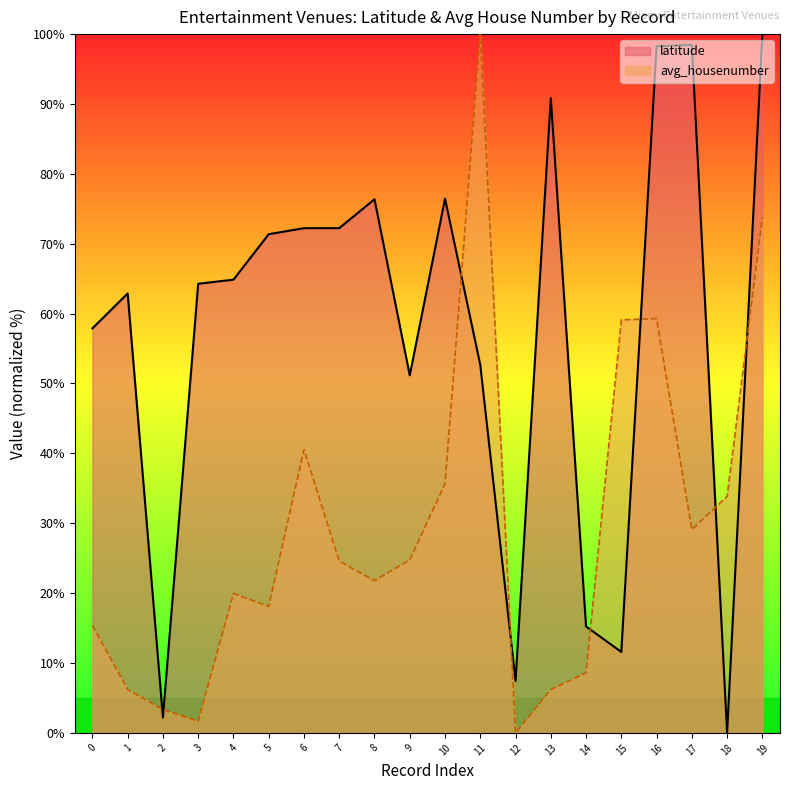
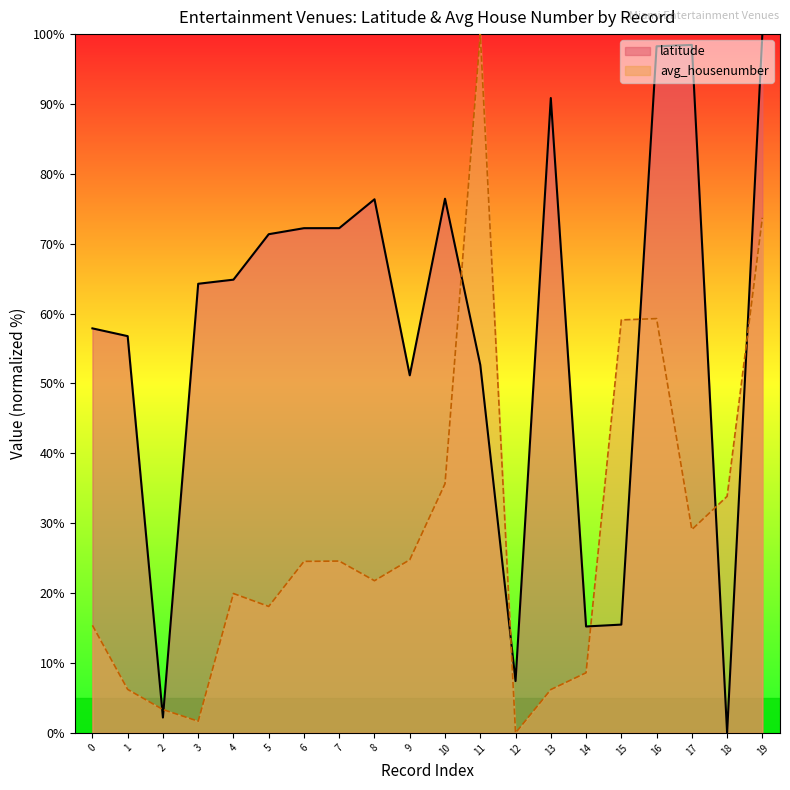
  {
    "latitude": {
      "0": "58%",
-     "1": "63%",
+     "1": "57%",
      "3": "64%",
      "4": "65%",
      "5": "71%",
      "6": "72%",
      "7": "72%",
      "8": "76%",
      "9": "51%",
      "10": "76%",
      "11": "53%",
      "12": "7%",
      "13": "91%",
      "14": "15%",
-     "15": "12%",
+     "15": "15%",
      "19": "100%"
    },
    "avg_housenumber": {
      "0": "15%",
      "1": "6%",
      "4": "20%",
      "5": "18%",
-     "6": "41%",
+     "6": "25%",
      "7": "25%",
      "8": "22%",
      "9": "25%",
      "10": "36%",
      "11": "100%",
      "13": "6%",
      "14": "9%",
      "15": "59%",
      "16": "59%",
      "17": "29%",
      "18": "34%",
      "19": "74%"
    }
  }
